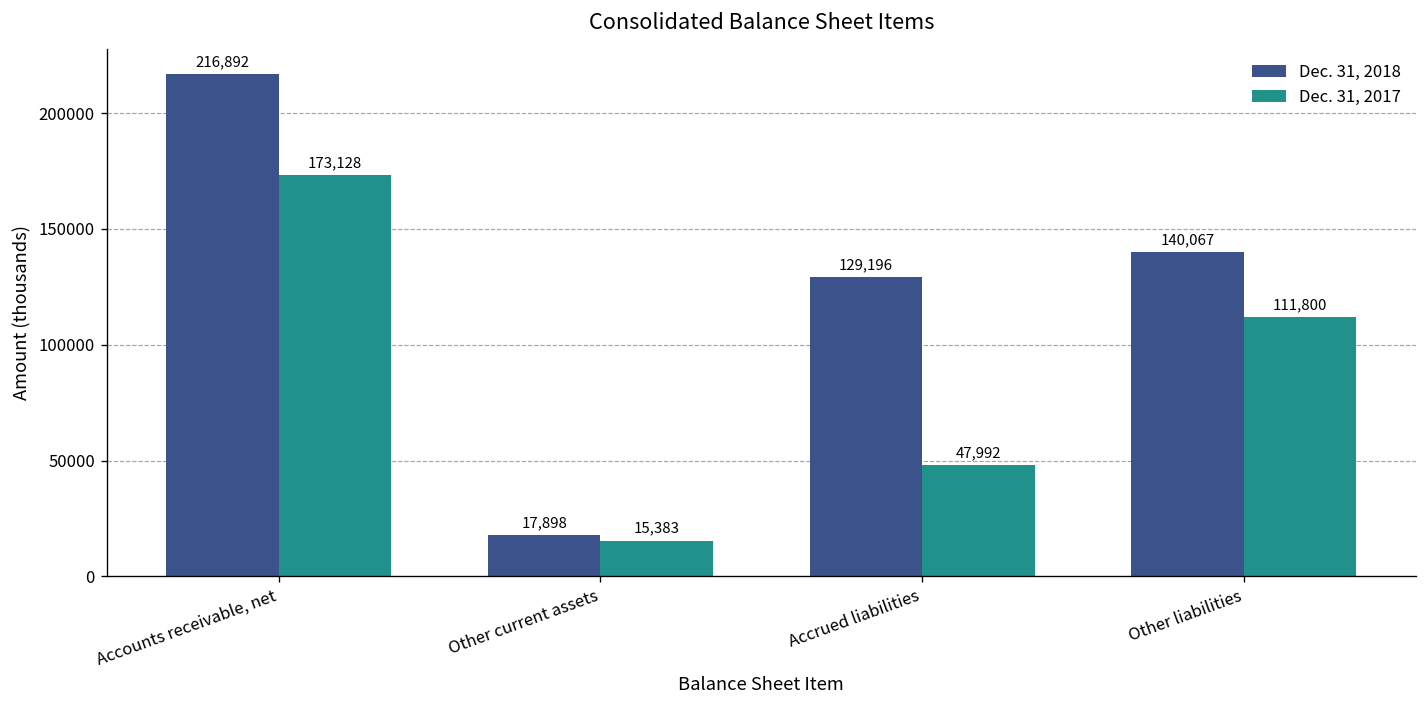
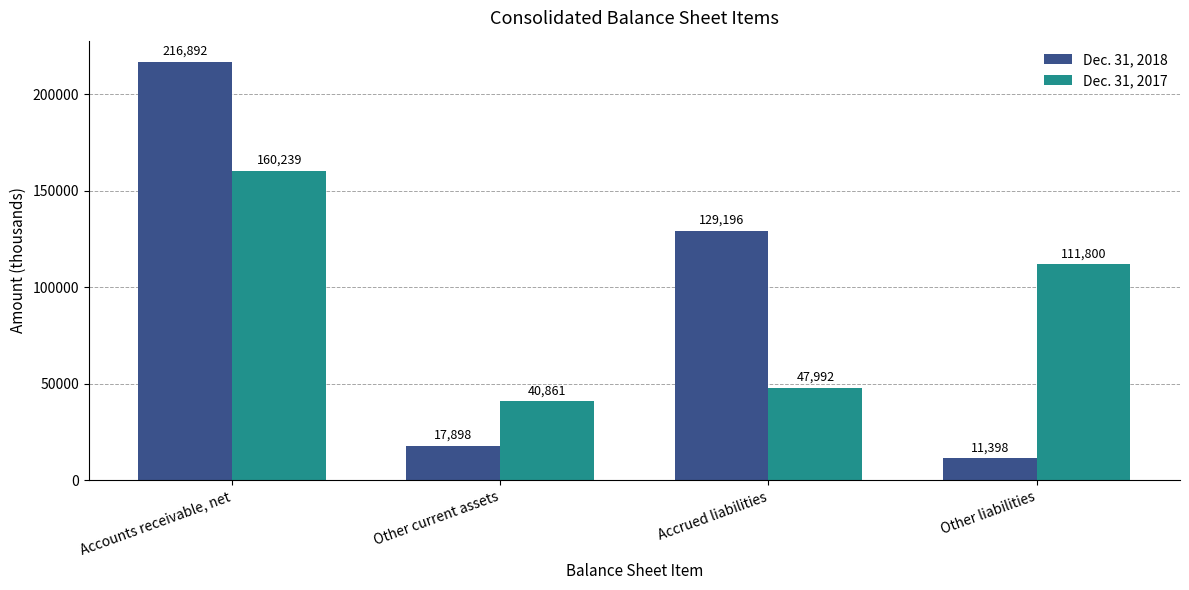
  {
    "Dec. 31, 2018": {
      "Accounts receivable, net": "216,892",
      "Other current assets": "17,898",
      "Accrued liabilities": "129,196",
-     "Other liabilities": "140,067"
+     "Other liabilities": "11,398"
    },
    "Dec. 31, 2017": {
-     "Accounts receivable, net": "173,128",
-     "Other current assets": "15,383",
+     "Accounts receivable, net": "160,239",
+     "Other current assets": "40,861",
      "Accrued liabilities": "47,992",
      "Other liabilities": "111,800"
    }
  }
